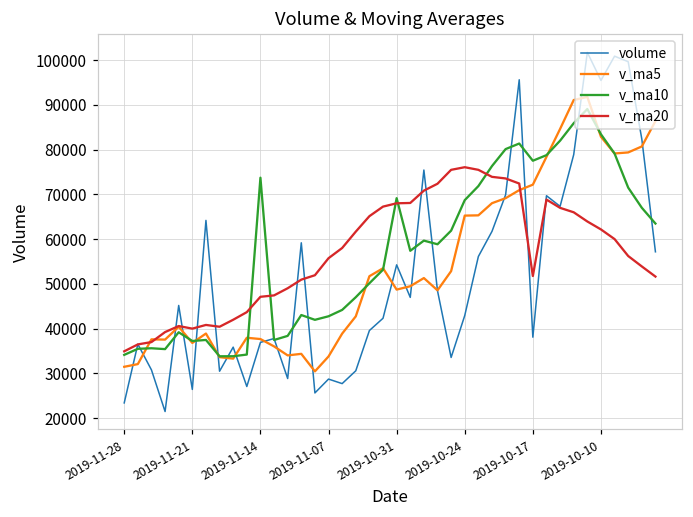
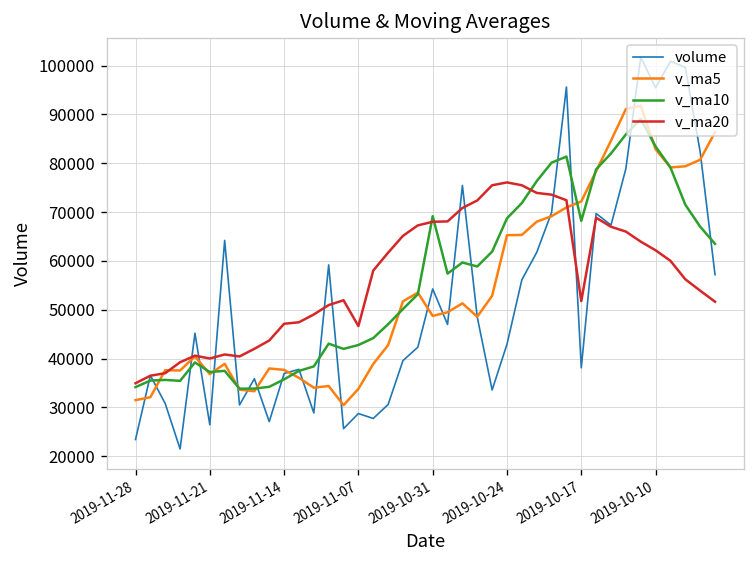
  {
    "volume": {
      "2019-11-28": 23000,
      "2019-11-21": 26000,
      "2019-11-14": 37000,
      "2019-11-07": 29000,
      "2019-10-31": 54000,
      "2019-10-24": 43000,
      "2019-10-17": 38000
    },
    "v_ma5": {
      "2019-11-28": 31000,
      "2019-11-14": 38000,
      "2019-11-07": 34000,
      "2019-10-31": 49000,
      "2019-10-24": 65000,
      "2019-10-17": 72000
    },
    "v_ma10": {
      "2019-11-28": 34000,
-     "2019-11-14": 74000,
+     "2019-11-14": 36000,
      "2019-11-07": 43000,
      "2019-10-31": 69000,
      "2019-10-24": 69000,
-     "2019-10-17": 78000
+     "2019-10-17": 68000
    },
    "v_ma20": {
      "2019-11-28": 35000,
      "2019-11-21": 40000,
      "2019-11-14": 47000,
-     "2019-11-07": 56000,
+     "2019-11-07": 47000,
      "2019-10-31": 68000,
      "2019-10-24": 76000,
      "2019-10-17": 52000,
      "2019-10-10": 62000
    }
  }
